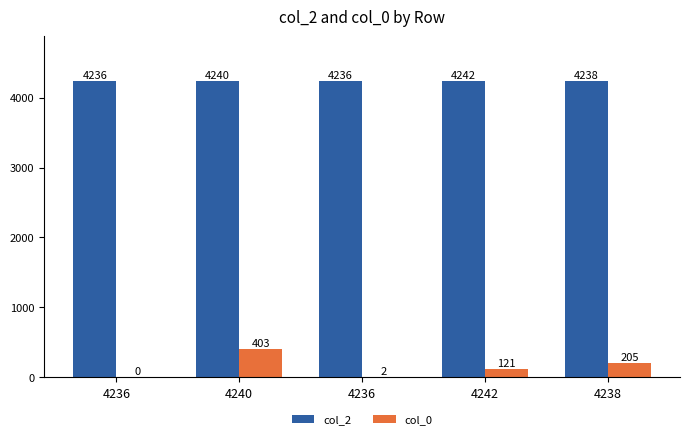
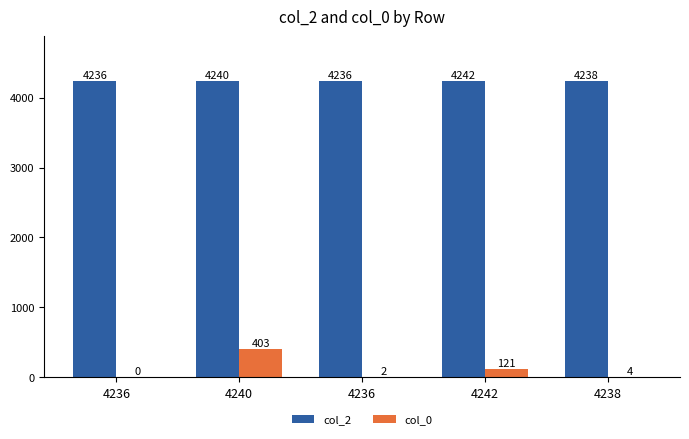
  {
    "col_2": {
      "4240": 4240,
      "4242": 4242,
      "4238": 4238
    },
    "col_0": {
      "4240": 403,
      "4242": 121,
-     "4238": 205
+     "4238": 4
    }
  }
